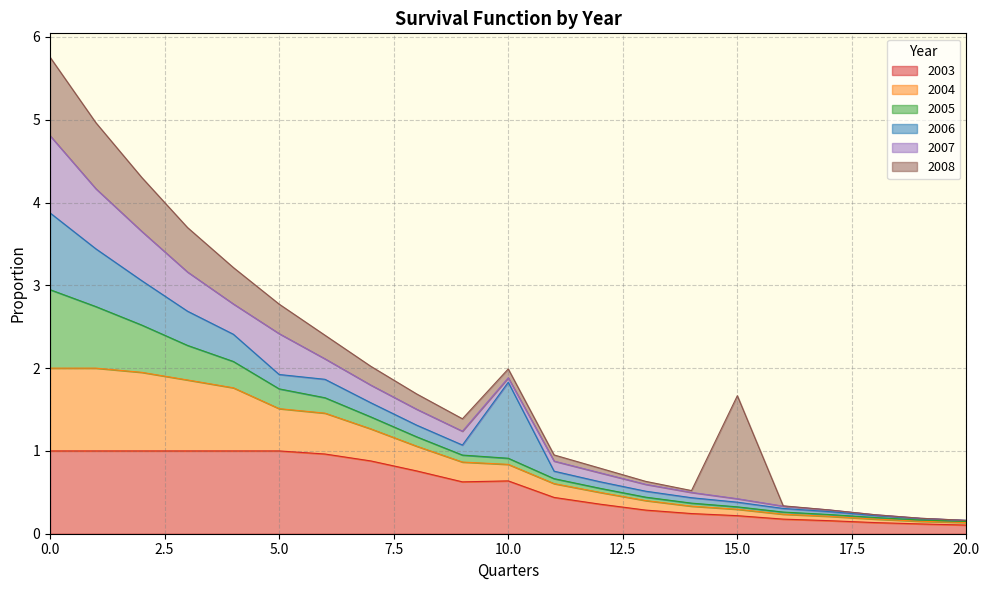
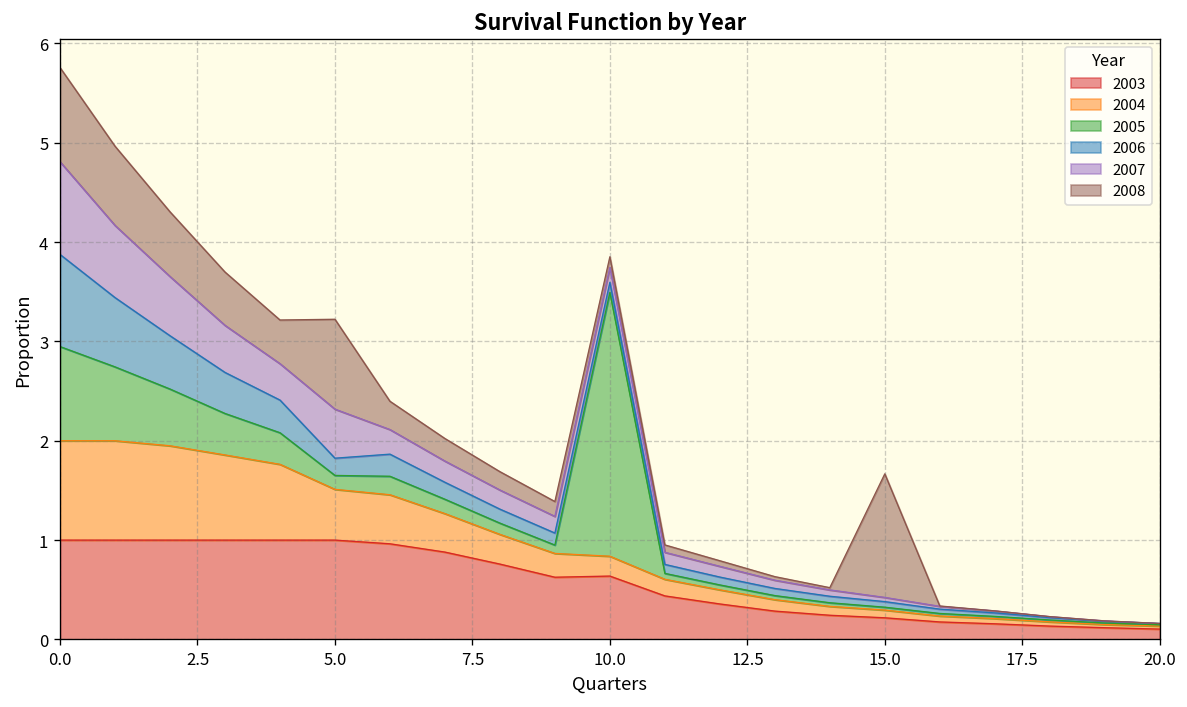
  {
    "2003": {
      "0.0": 1.0,
      "5.0": 1.0,
      "10.0": 0.6,
      "15.0": 0.2,
      "20.0": 0.1
    },
    "2004": {
      "0.0": 1.0,
      "5.0": 0.5,
      "10.0": 0.2
    },
    "2005": {
      "0.0": 0.9,
-     "5.0": 0.2,
-     "10.0": 0.1
+     "5.0": 0.1,
+     "10.0": 2.7
    },
    "2006": {
      "0.0": 0.9,
      "5.0": 0.2,
-     "10.0": 0.9,
+     "10.0": 0.1,
      "15.0": 0.1
    },
    "2007": {
      "0.0": 0.9,
      "5.0": 0.5,
-     "10.0": 0.1,
+     "10.0": 0.2,
      "15.0": 0.0
    },
    "2008": {
      "0.0": 0.9,
-     "5.0": 0.4,
+     "5.0": 0.9,
      "10.0": 0.1,
      "15.0": 1.2
    }
  }
